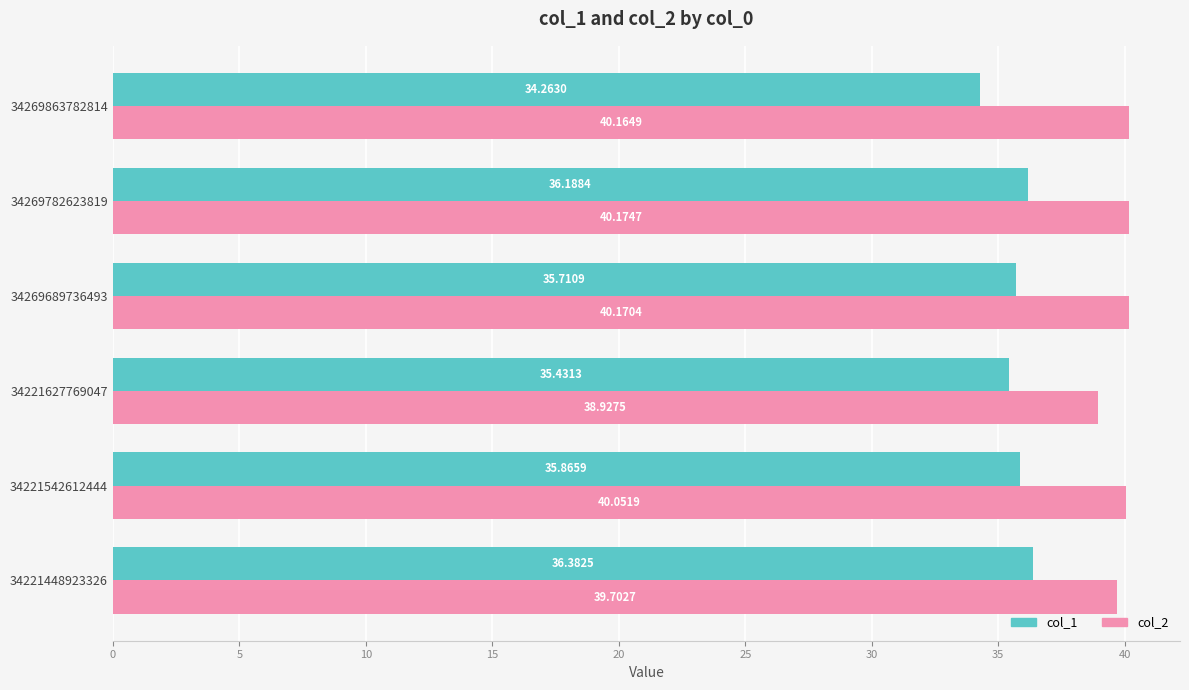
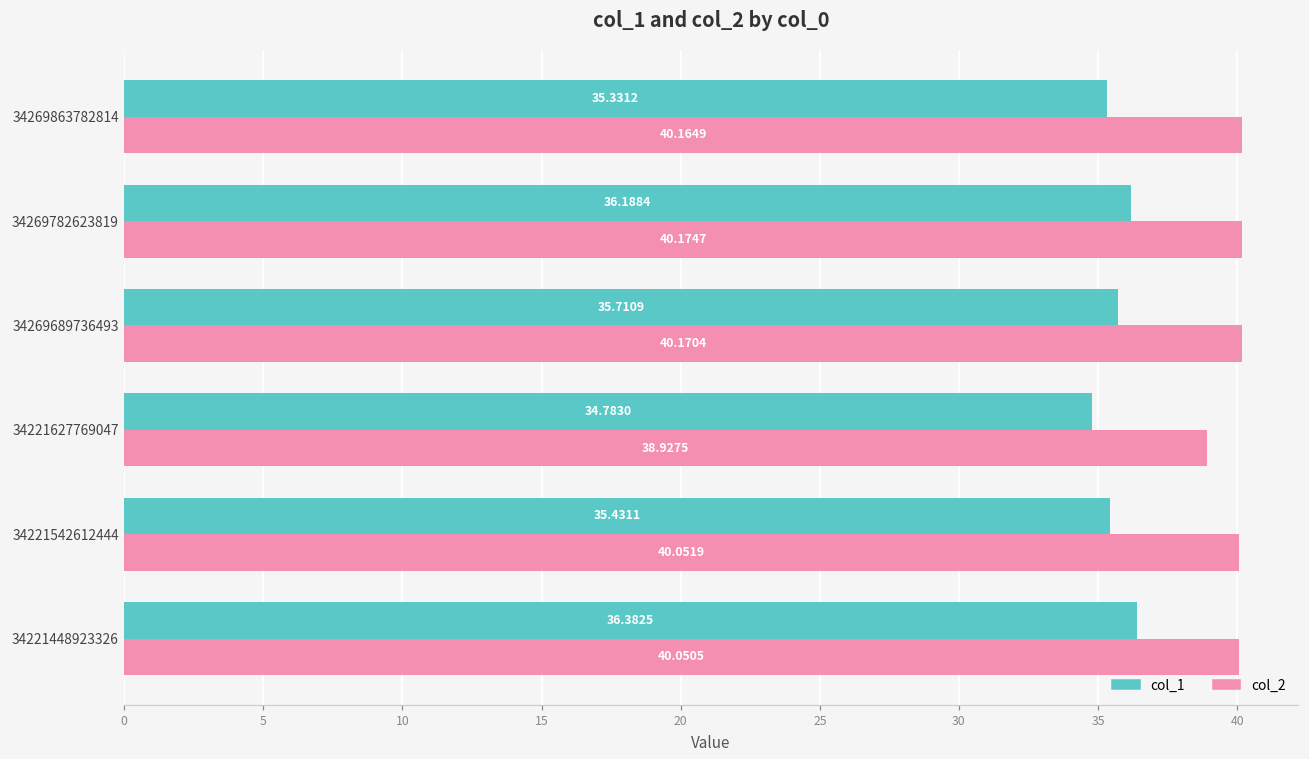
  {
    "col_1": {
-     "34269863782814": 34.2630,
+     "34269863782814": 35.3312,
      "34269782623819": 36.1884,
      "34269689736493": 35.7109,
-     "34221627769047": 35.4313,
-     "34221542612444": 35.8659,
+     "34221627769047": 34.7830,
+     "34221542612444": 35.4311,
      "34221448923326": 36.3825
    },
    "col_2": {
      "34269863782814": 40.1649,
      "34269782623819": 40.1747,
      "34269689736493": 40.1704,
      "34221627769047": 38.9275,
      "34221542612444": 40.0519,
-     "34221448923326": 39.7027
+     "34221448923326": 40.0505
    }
  }
